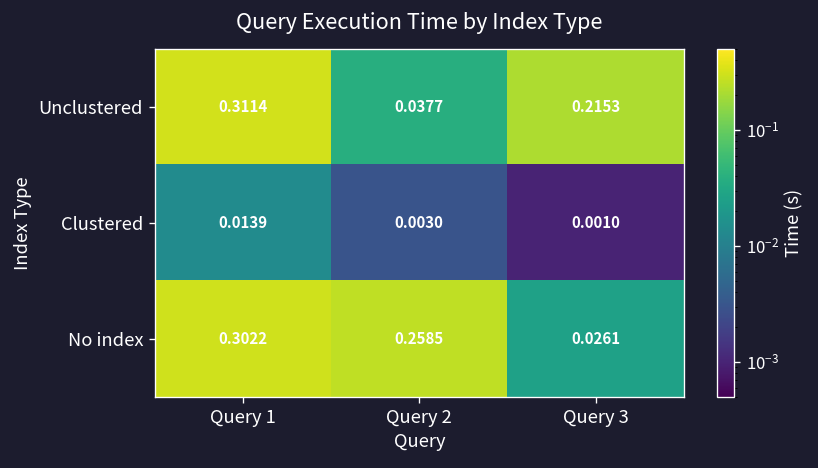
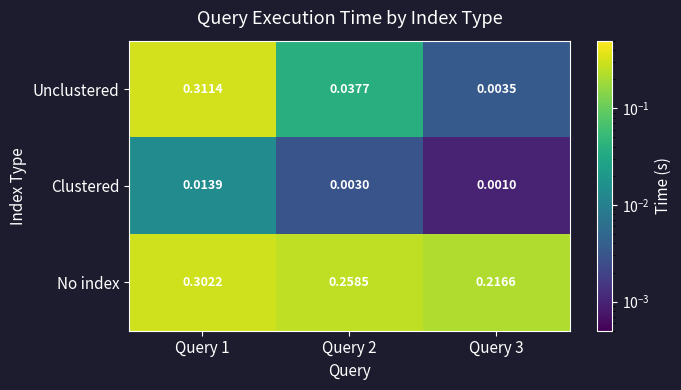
  {
    "Unclustered": {
      "Query 1": 0.3114,
      "Query 2": 0.0377,
-     "Query 3": 0.2153
+     "Query 3": 0.0035
    },
    "Clustered": {
      "Query 1": 0.0139,
      "Query 2": 0.0030,
      "Query 3": 0.0010
    },
    "No index": {
      "Query 1": 0.3022,
      "Query 2": 0.2585,
-     "Query 3": 0.0261
+     "Query 3": 0.2166
    }
  }
